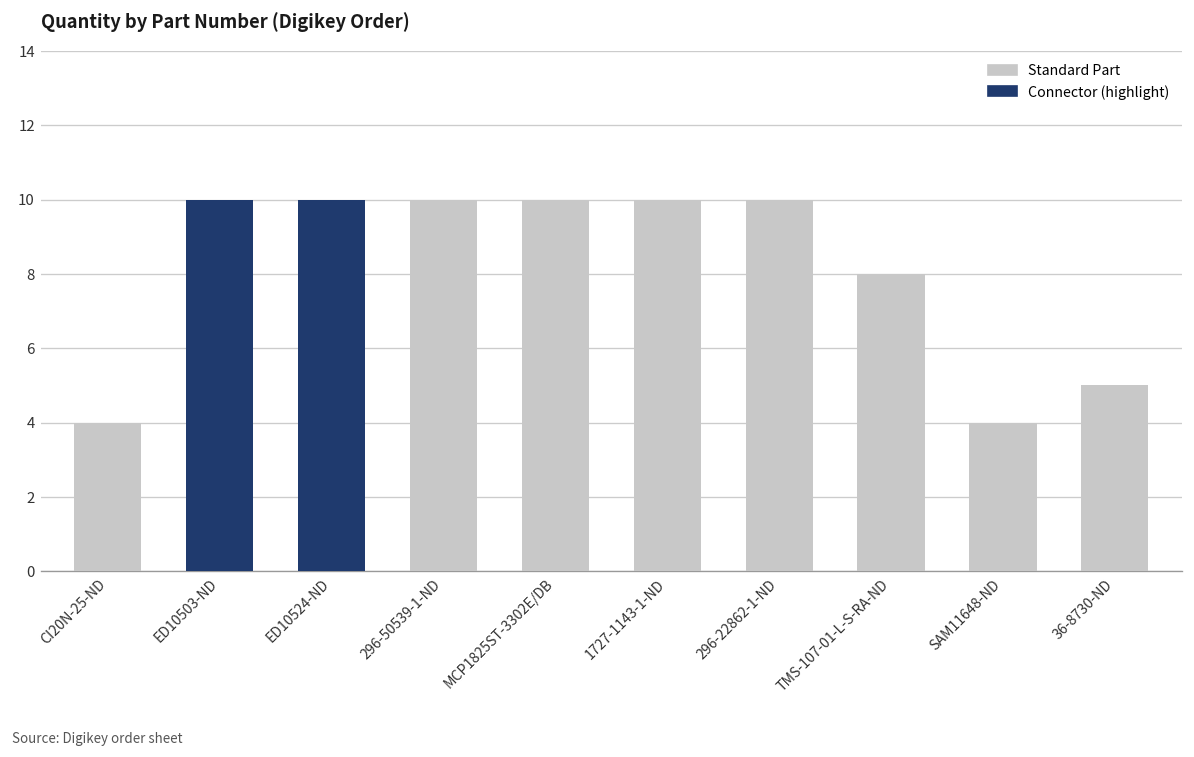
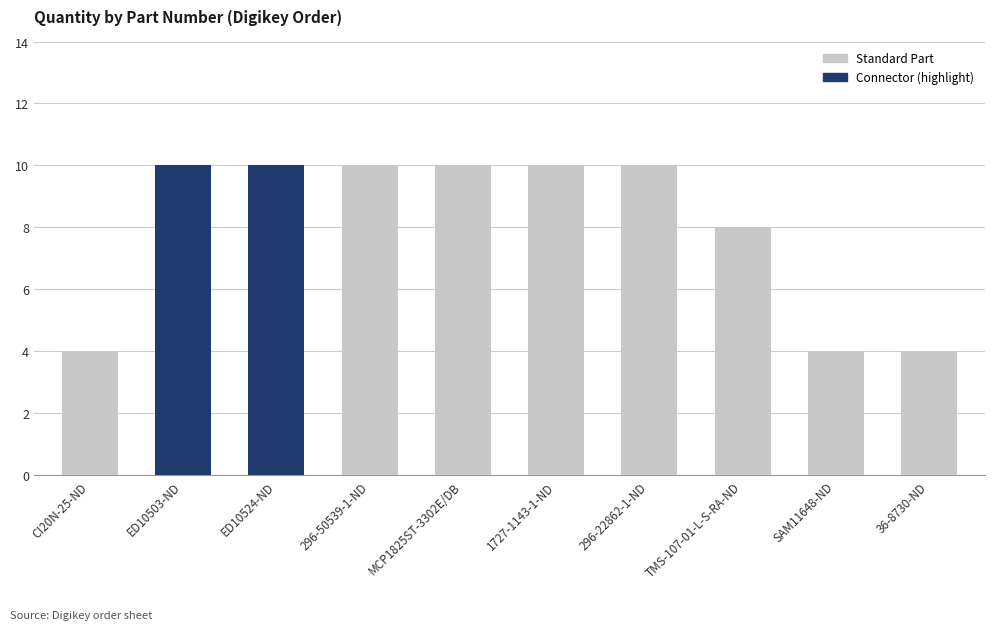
  {
    "CI20N-25-ND": 4,
    "ED10503-ND": 10,
    "ED10524-ND": 10,
    "296-50539-1-ND": 10,
    "MCP1825ST-3302E/DB": 10,
    "1727-1143-1-ND": 10,
    "296-22862-1-ND": 10,
    "TMS-107-01-L-S-RA-ND": 8,
    "SAM11648-ND": 4,
-   "36-8730-ND": 5
+   "36-8730-ND": 4
  }
